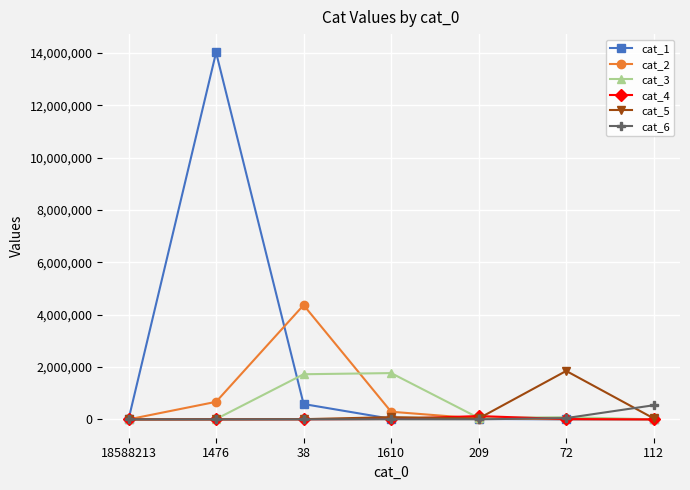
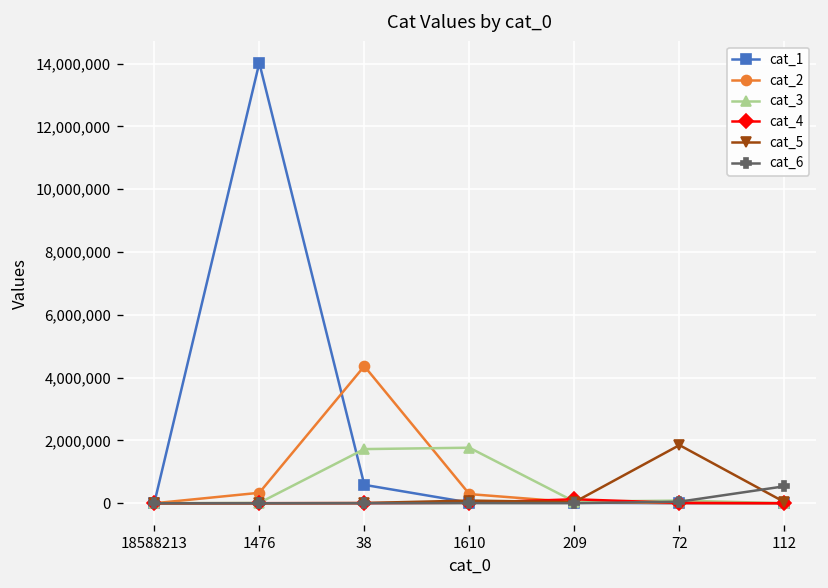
  {
    "cat_1": {
      "1476": "14,000,000",
      "38": "600,000"
    },
    "cat_2": {
-     "1476": "700,000",
+     "1476": "300,000",
      "38": "4,400,000",
      "1610": "300,000"
    },
    "cat_3": {
      "38": "1,700,000",
      "1610": "1,800,000"
    },
    "cat_5": {
      "72": "1,900,000"
    },
    "cat_6": {
      "112": "500,000"
    }
  }
